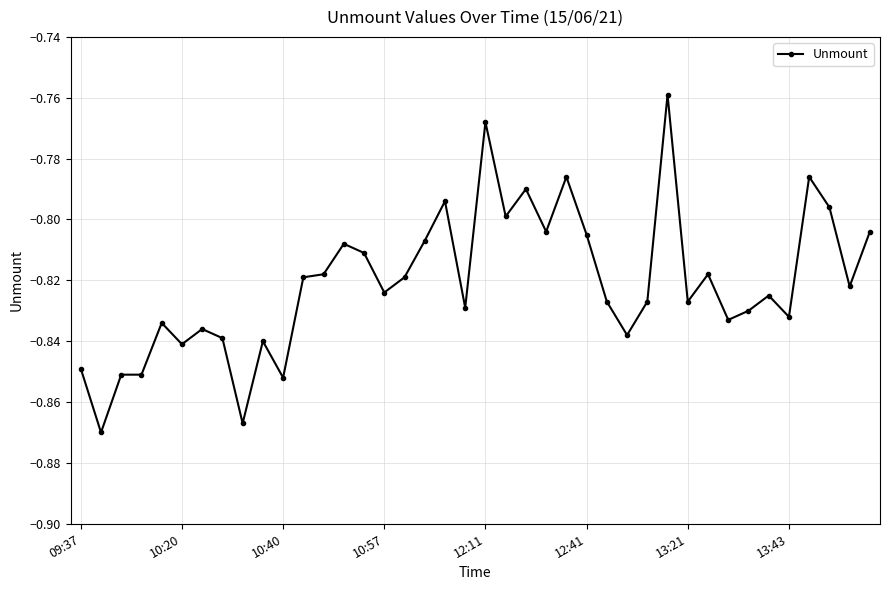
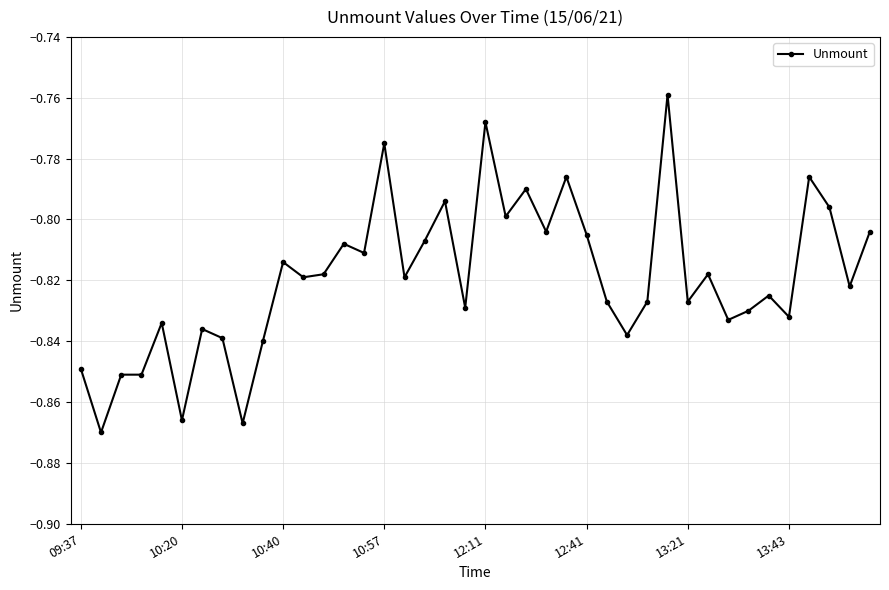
  {
    "09:37": -0.849,
-   "10:20": -0.841,
-   "10:40": -0.852,
-   "10:57": -0.824,
+   "10:20": -0.866,
+   "10:40": -0.814,
+   "10:57": -0.775,
    "12:11": -0.768,
    "12:41": -0.805,
    "13:21": -0.827,
    "13:43": -0.832
  }
